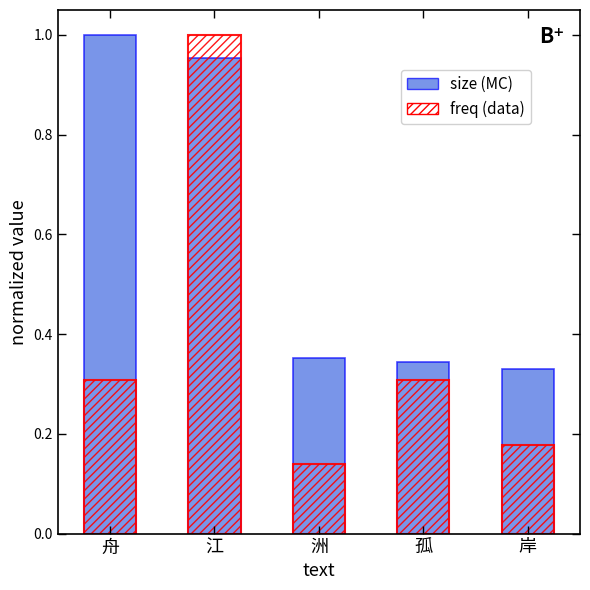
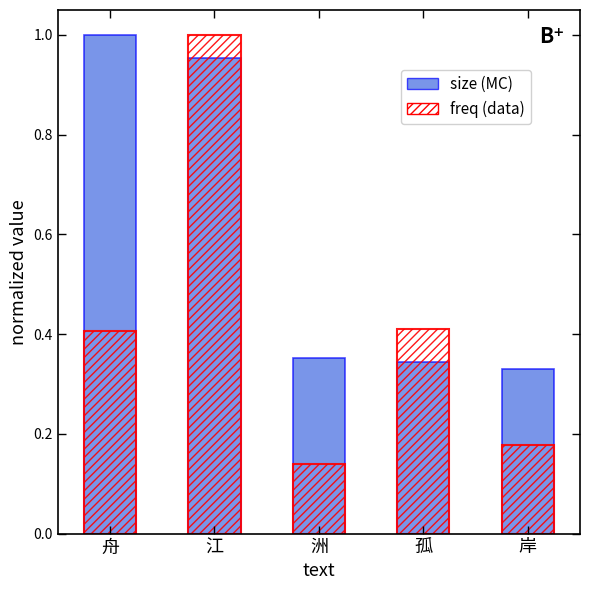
  {
    "size (MC)": {
      "舟": 1.00,
      "洲": 0.35,
      "岸": 0.33
    },
    "freq (data)": {
-     "舟": 0.31,
+     "舟": 0.41,
      "江": 1.00,
-     "孤": 0.31
+     "孤": 0.41
    }
  }
